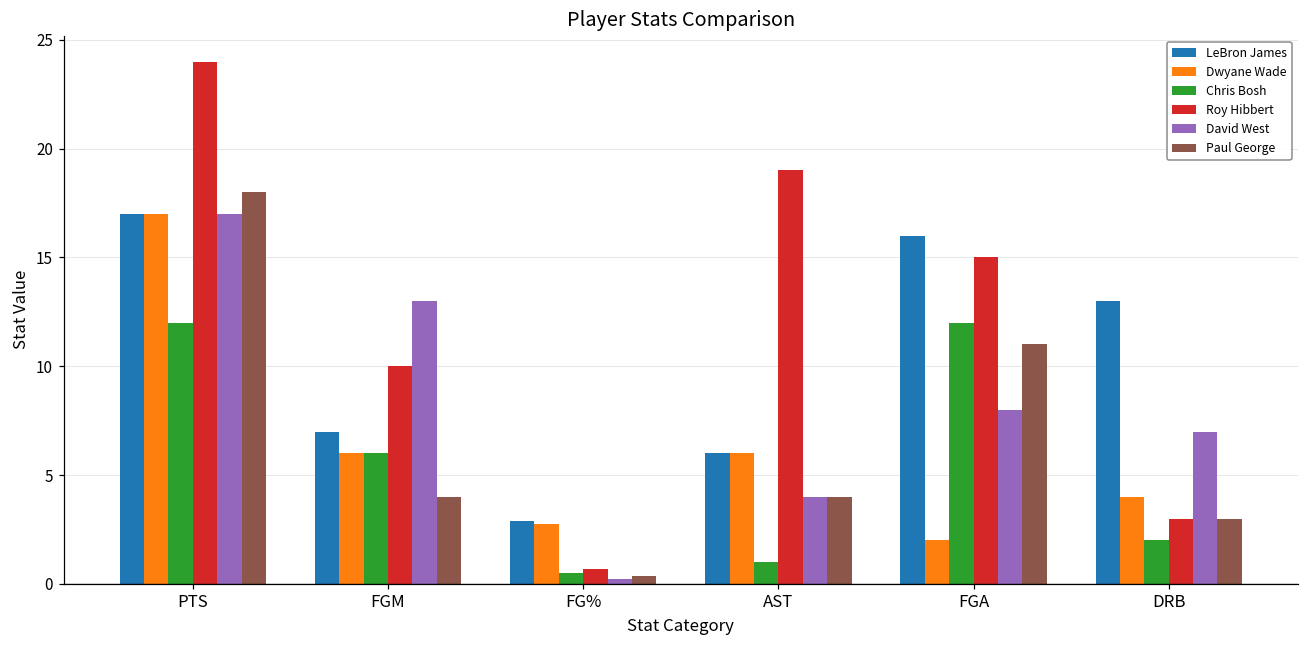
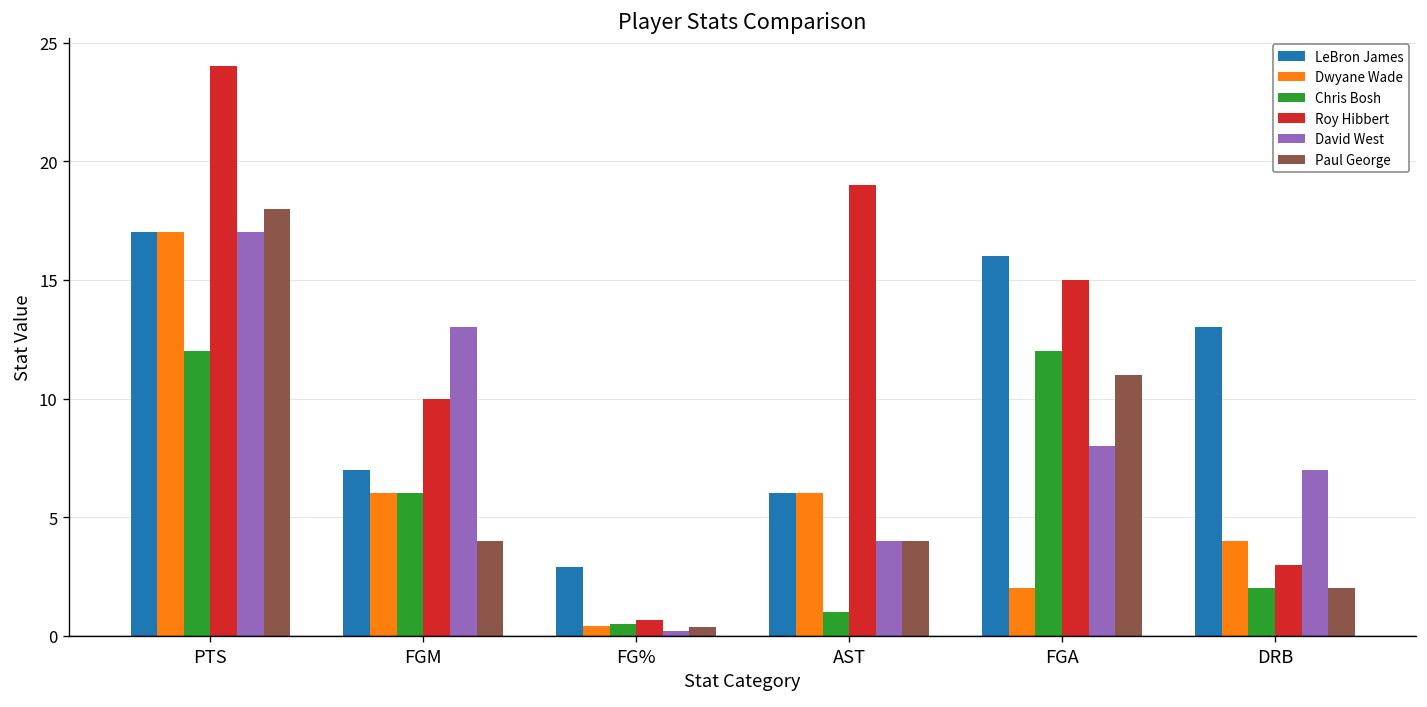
  {
    "LeBron James": {
      "PTS": 17.0,
      "FGM": 7.0,
      "FG%": 2.9,
      "AST": 6.0,
      "FGA": 16.0,
      "DRB": 13.0
    },
    "Dwyane Wade": {
      "PTS": 17.0,
      "FGM": 6.0,
-     "FG%": 2.8,
+     "FG%": 0.4,
      "AST": 6.0,
      "FGA": 2.0,
      "DRB": 4.0
    },
    "Chris Bosh": {
      "PTS": 12.0,
      "FGM": 6.0,
      "FG%": 0.5,
      "AST": 1.0,
      "FGA": 12.0,
      "DRB": 2.0
    },
    "Roy Hibbert": {
      "PTS": 24.0,
      "FGM": 10.0,
      "FG%": 0.7,
      "AST": 19.0,
      "FGA": 15.0,
      "DRB": 3.0
    },
    "David West": {
      "PTS": 17.0,
      "FGM": 13.0,
      "FG%": 0.2,
      "AST": 4.0,
      "FGA": 8.0,
      "DRB": 7.0
    },
    "Paul George": {
      "PTS": 18,
      "FGM": 4,
      "FG%": 0.4,
      "AST": 4,
      "FGA": 11,
-     "DRB": 3
+     "DRB": 2
    }
  }
